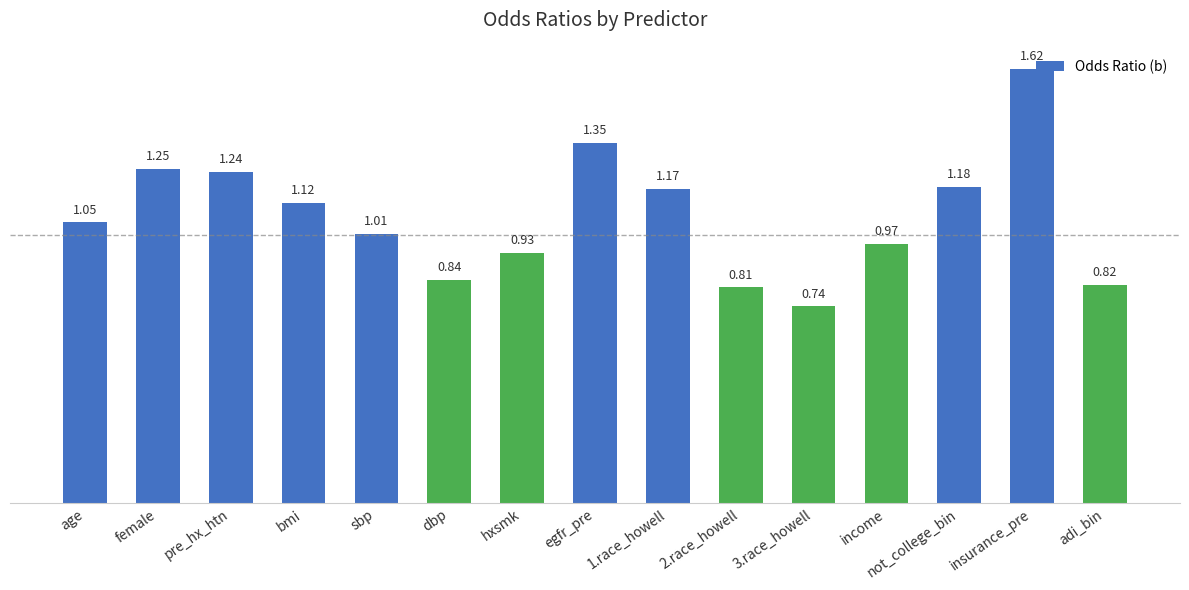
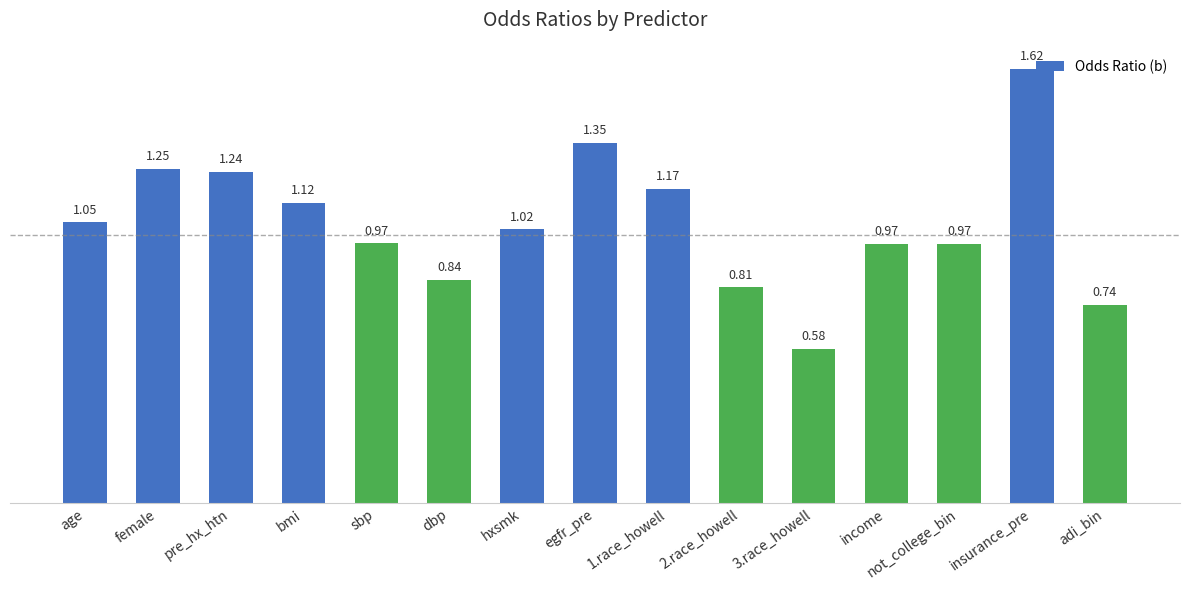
  {
    "age": 1.05,
    "female": 1.25,
    "pre_hx_htn": 1.24,
    "bmi": 1.12,
-   "sbp": 1.01,
+   "sbp": 0.97,
    "dbp": 0.84,
-   "hxsmk": 0.93,
+   "hxsmk": 1.02,
    "egfr_pre": 1.35,
    "1.race_howell": 1.17,
    "2.race_howell": 0.81,
-   "3.race_howell": 0.74,
+   "3.race_howell": 0.58,
    "income": 0.97,
-   "not_college_bin": 1.18,
+   "not_college_bin": 0.97,
    "insurance_pre": 1.62,
-   "adi_bin": 0.82
+   "adi_bin": 0.74
  }
